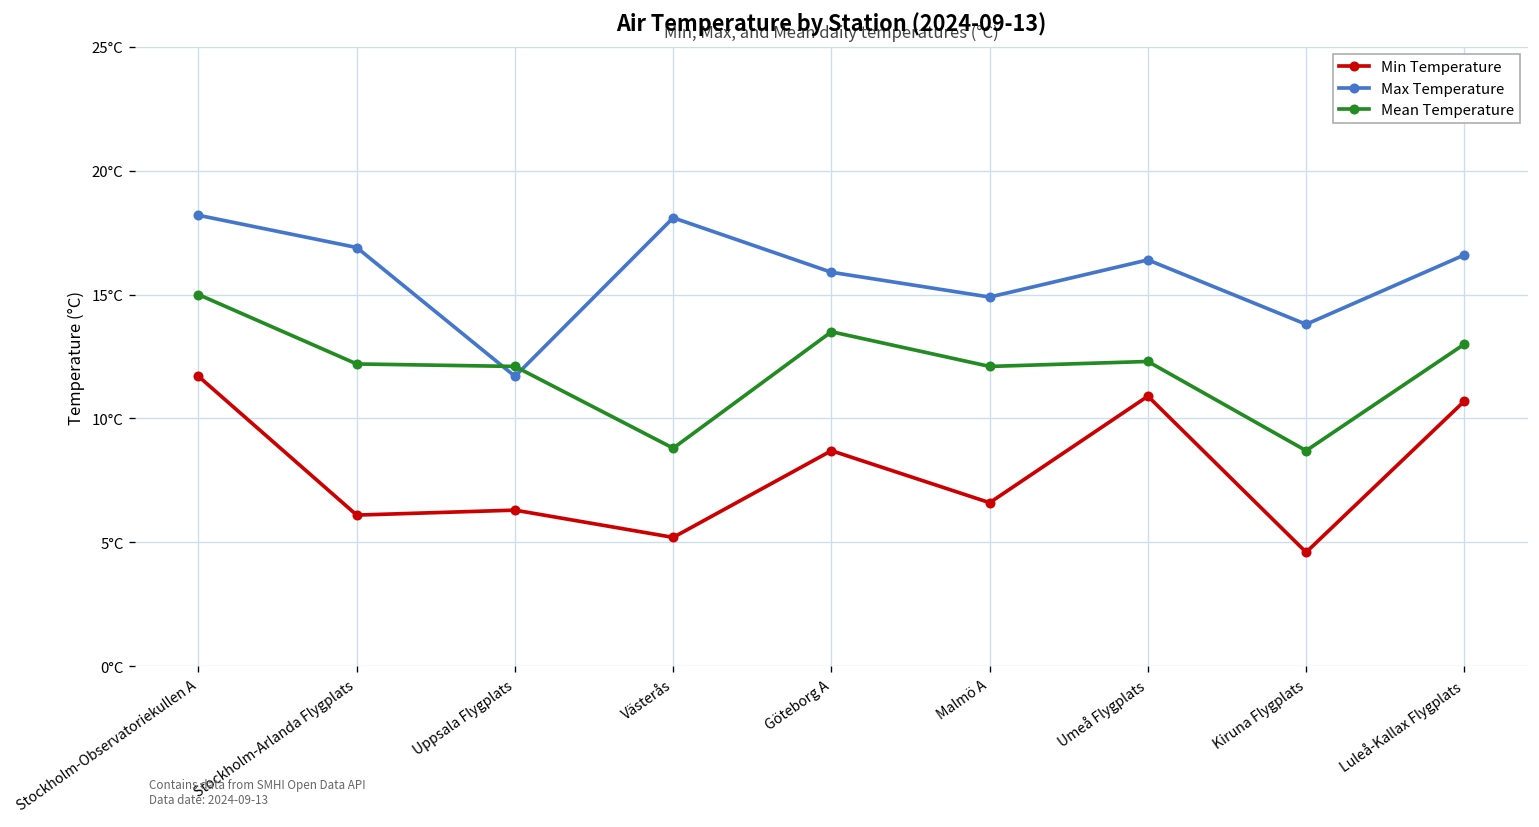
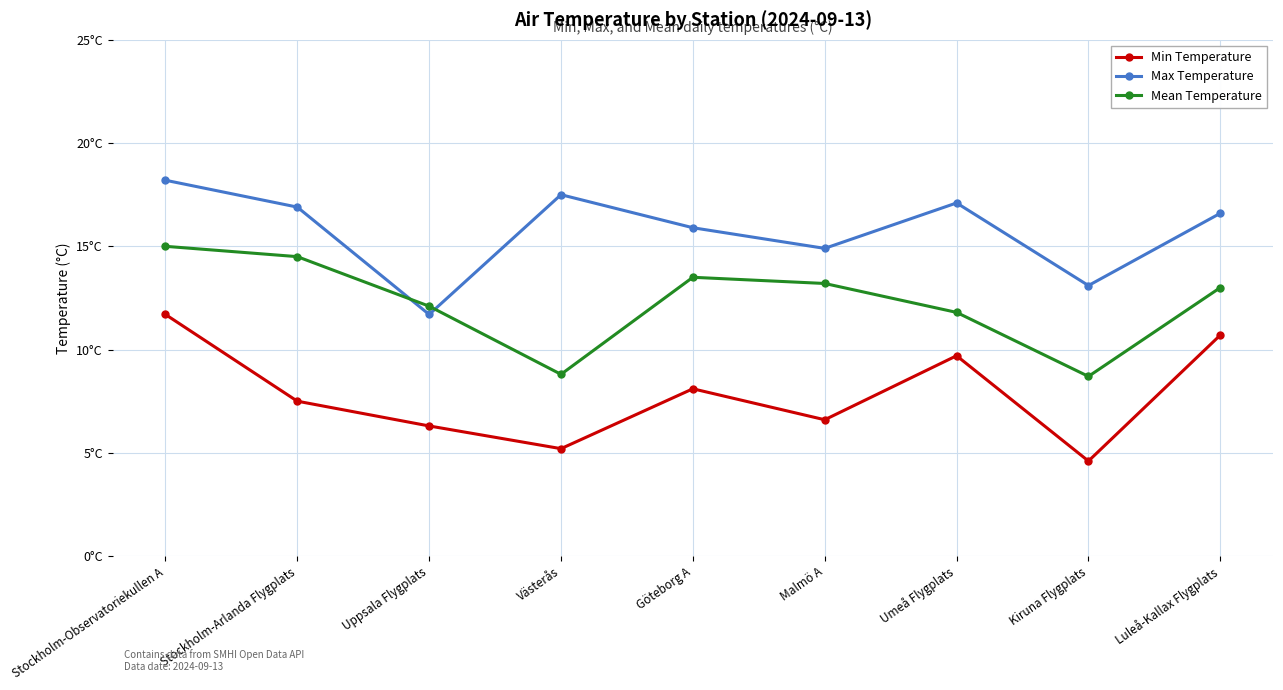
  {
    "Min Temperature": {
      "Stockholm-Observatoriekullen A": "11.7°C",
-     "Stockholm-Arlanda Flygplats": "6.1°C",
+     "Stockholm-Arlanda Flygplats": "7.5°C",
      "Uppsala Flygplats": "6.3°C",
      "Västerås": "5.2°C",
-     "Göteborg A": "8.7°C",
+     "Göteborg A": "8.1°C",
      "Malmö A": "6.6°C",
-     "Umeå Flygplats": "10.9°C",
+     "Umeå Flygplats": "9.7°C",
      "Kiruna Flygplats": "4.6°C",
      "Luleå-Kallax Flygplats": "10.7°C"
    },
    "Max Temperature": {
      "Stockholm-Observatoriekullen A": "18.2°C",
      "Stockholm-Arlanda Flygplats": "16.9°C",
      "Uppsala Flygplats": "11.7°C",
-     "Västerås": "18.1°C",
+     "Västerås": "17.5°C",
      "Göteborg A": "15.9°C",
      "Malmö A": "14.9°C",
-     "Umeå Flygplats": "16.4°C",
-     "Kiruna Flygplats": "13.8°C",
+     "Umeå Flygplats": "17.1°C",
+     "Kiruna Flygplats": "13.1°C",
      "Luleå-Kallax Flygplats": "16.6°C"
    },
    "Mean Temperature": {
      "Stockholm-Observatoriekullen A": "15.0°C",
-     "Stockholm-Arlanda Flygplats": "12.2°C",
+     "Stockholm-Arlanda Flygplats": "14.5°C",
      "Uppsala Flygplats": "12.1°C",
      "Västerås": "8.8°C",
      "Göteborg A": "13.5°C",
-     "Malmö A": "12.1°C",
-     "Umeå Flygplats": "12.3°C",
+     "Malmö A": "13.2°C",
+     "Umeå Flygplats": "11.8°C",
      "Kiruna Flygplats": "8.7°C",
      "Luleå-Kallax Flygplats": "13.0°C"
    }
  }
